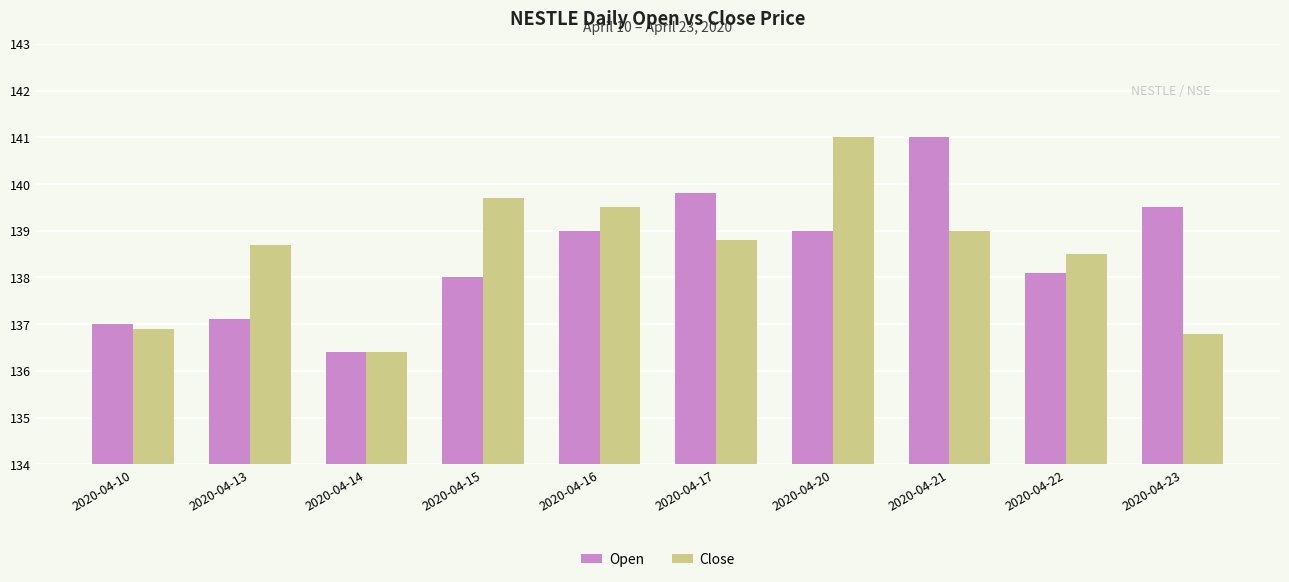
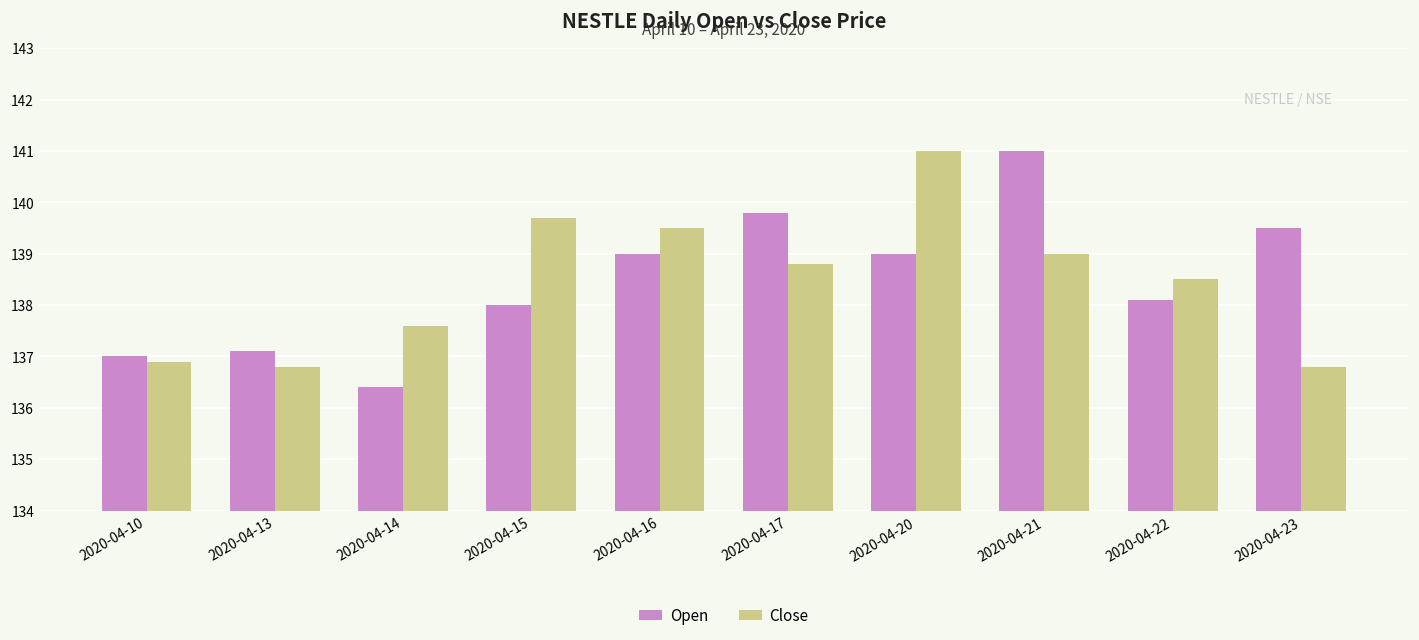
  {
    "Open": {
      "2020-04-10": 137.0,
      "2020-04-13": 137.1,
      "2020-04-14": 136.4,
      "2020-04-15": 138.0,
      "2020-04-16": 139.0,
      "2020-04-17": 139.8,
      "2020-04-20": 139.0,
      "2020-04-21": 141.0,
      "2020-04-22": 138.1,
      "2020-04-23": 139.5
    },
    "Close": {
      "2020-04-10": 136.9,
-     "2020-04-13": 138.7,
-     "2020-04-14": 136.4,
+     "2020-04-13": 136.8,
+     "2020-04-14": 137.6,
      "2020-04-15": 139.7,
      "2020-04-16": 139.5,
      "2020-04-17": 138.8,
      "2020-04-20": 141.0,
      "2020-04-21": 139.0,
      "2020-04-22": 138.5,
      "2020-04-23": 136.8
    }
  }
